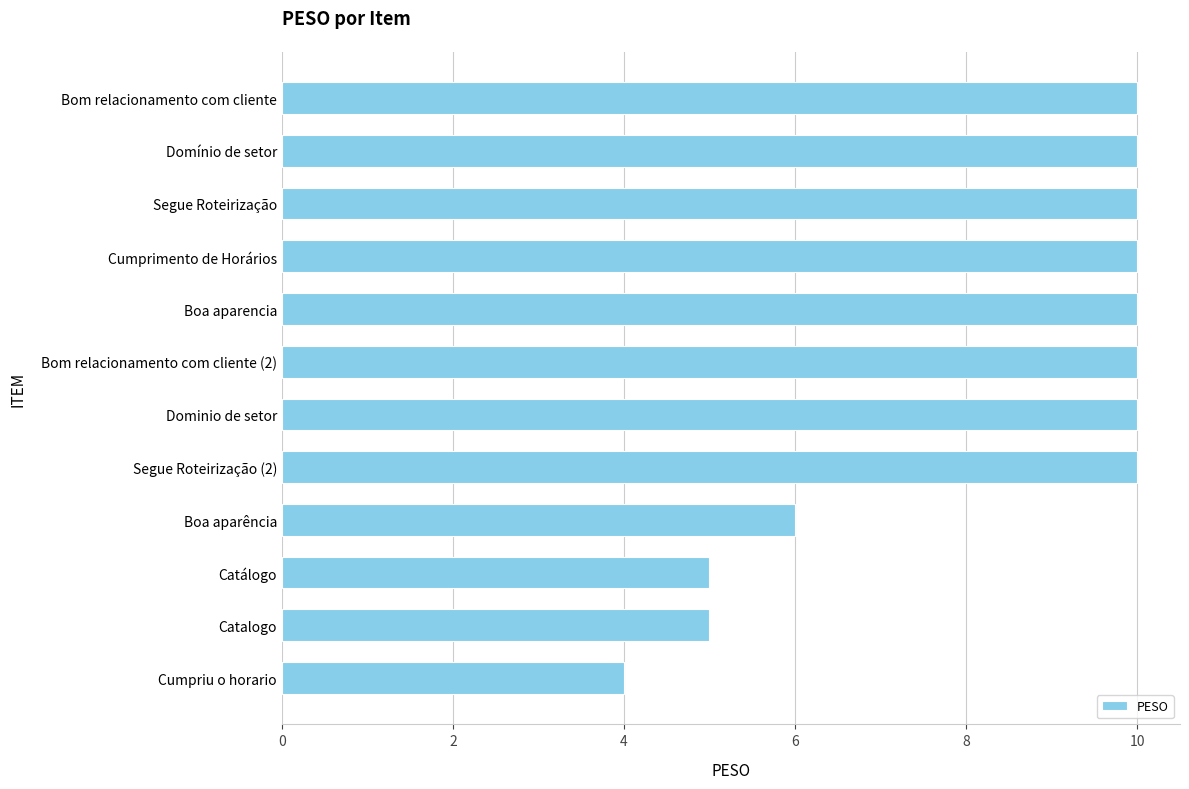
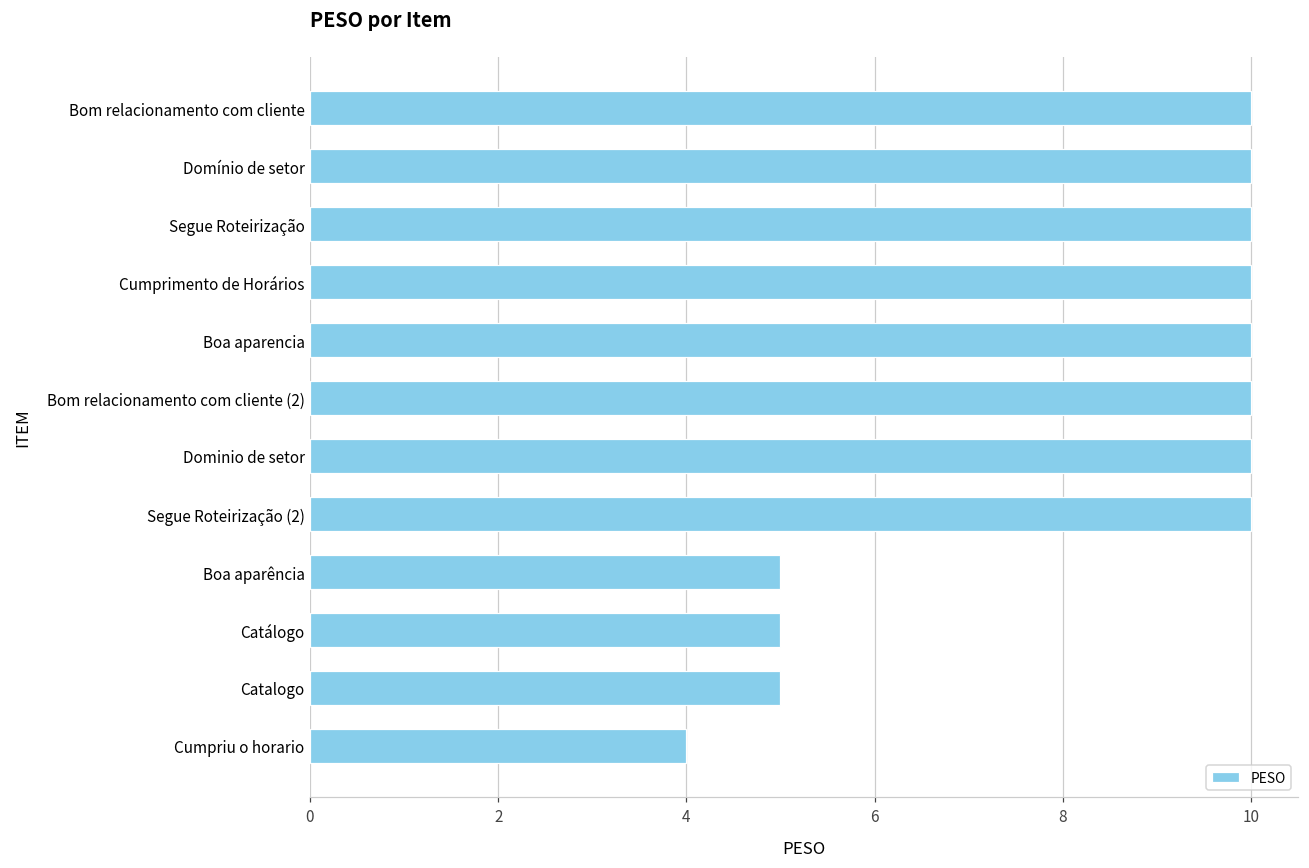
  {
    "Bom relacionamento com cliente": 10,
    "Domínio de setor": 10,
    "Segue Roteirização": 10,
    "Cumprimento de Horários": 10,
    "Boa aparencia": 10,
    "Bom relacionamento com cliente (2)": 10,
    "Dominio de setor": 10,
    "Segue Roteirização (2)": 10,
-   "Boa aparência": 6,
+   "Boa aparência": 5,
    "Catálogo": 5,
    "Catalogo": 5,
    "Cumpriu o horario": 4
  }
